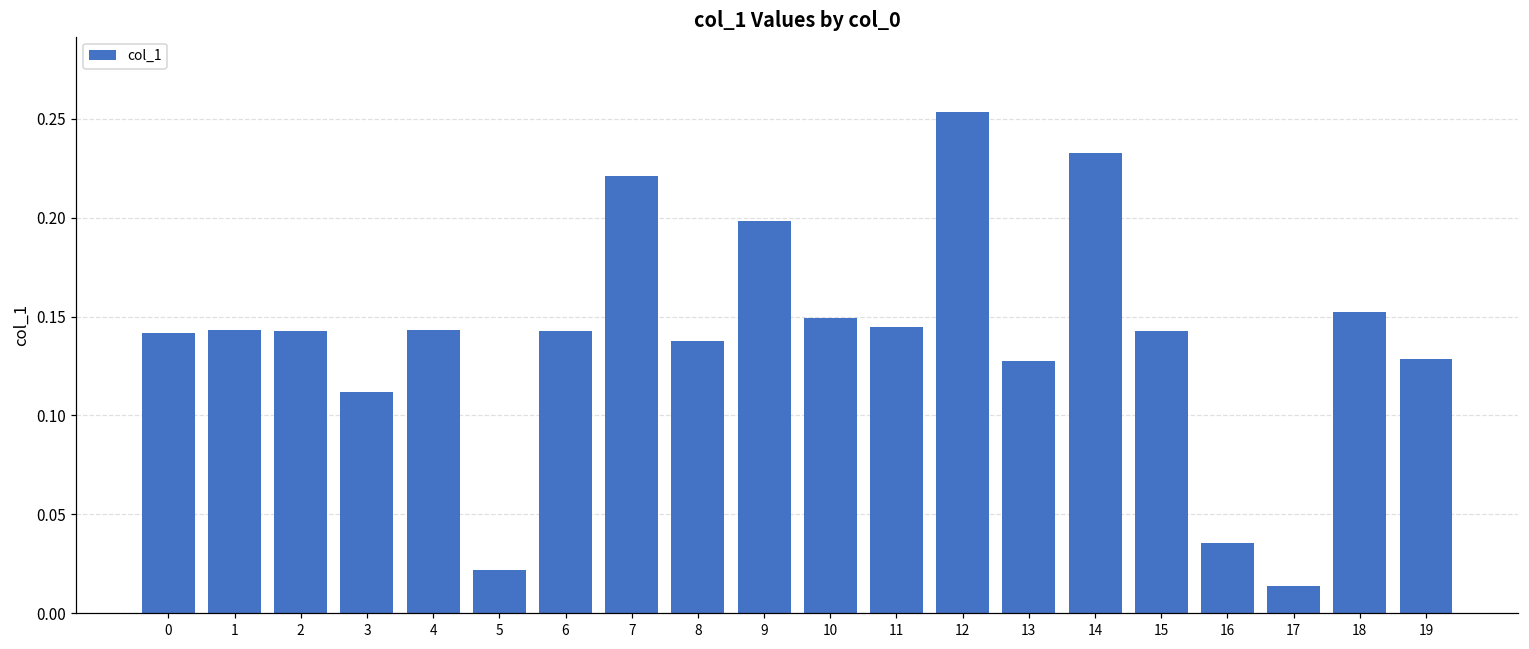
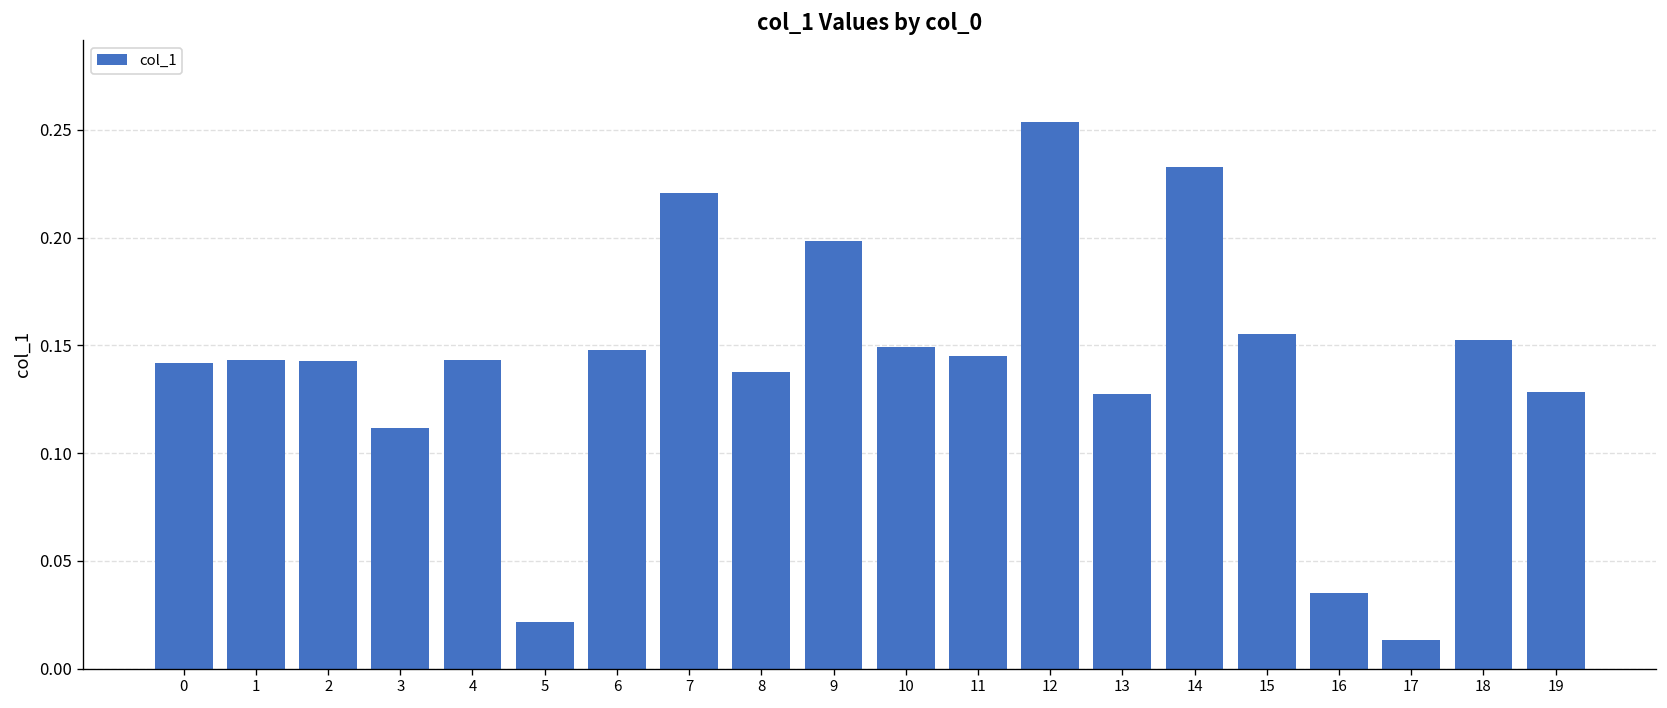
  {
    "0": 0.142,
    "1": 0.143,
    "2": 0.143,
    "3": 0.112,
    "4": 0.143,
    "5": 0.022,
-   "6": 0.143,
+   "6": 0.148,
    "7": 0.221,
    "8": 0.138,
    "9": 0.198,
    "10": 0.149,
    "11": 0.145,
    "12": 0.254,
    "13": 0.128,
    "14": 0.233,
-   "15": 0.143,
+   "15": 0.155,
    "16": 0.035,
    "17": 0.014,
    "18": 0.152,
    "19": 0.128
  }
